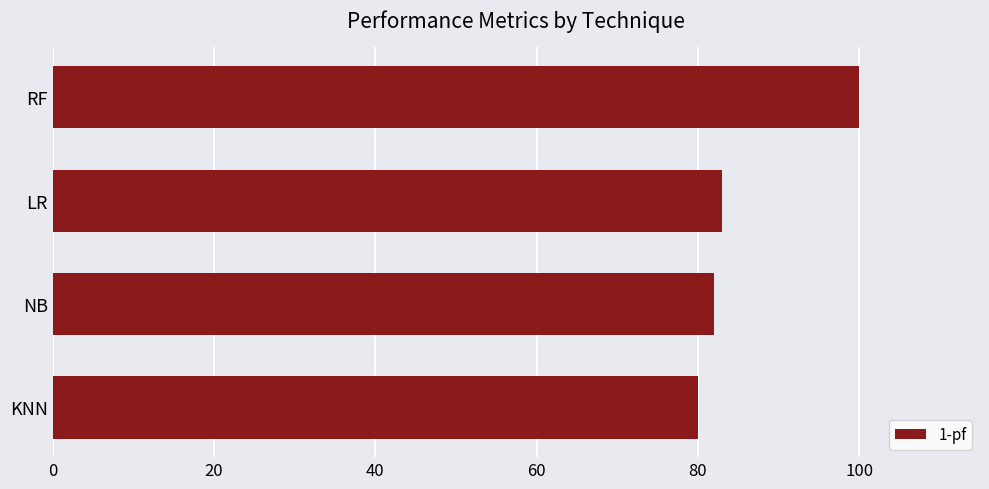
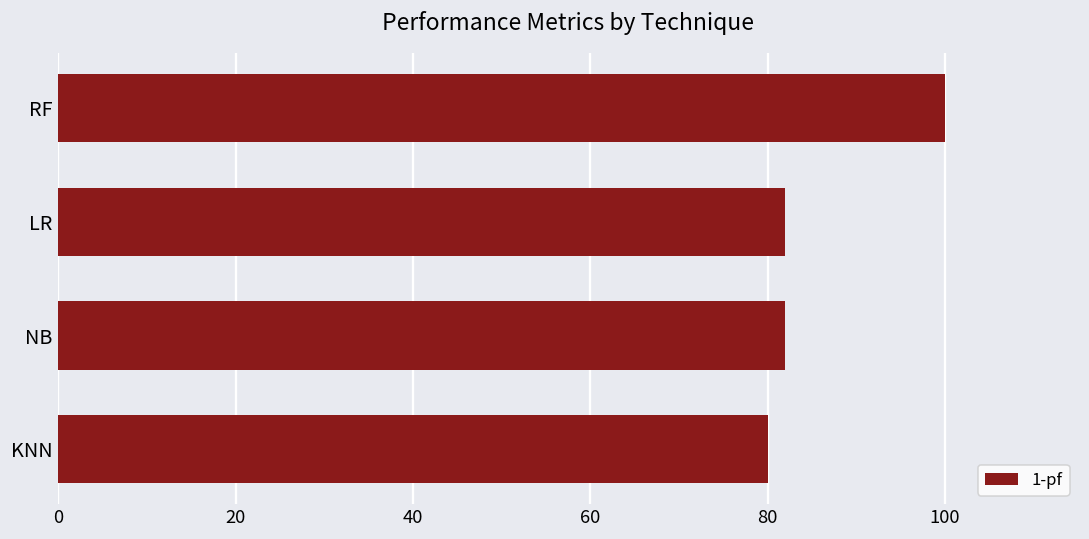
  {
    "RF": 100,
-   "LR": 83,
+   "LR": 82,
    "NB": 82,
    "KNN": 80
  }
